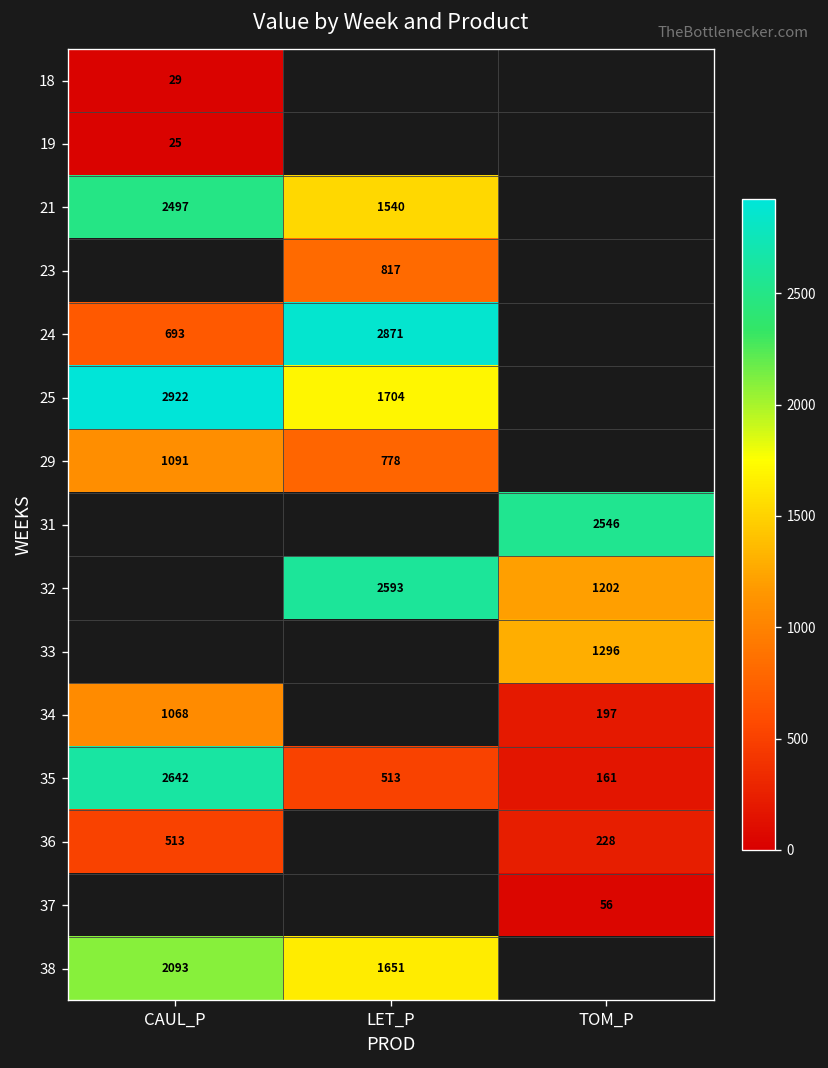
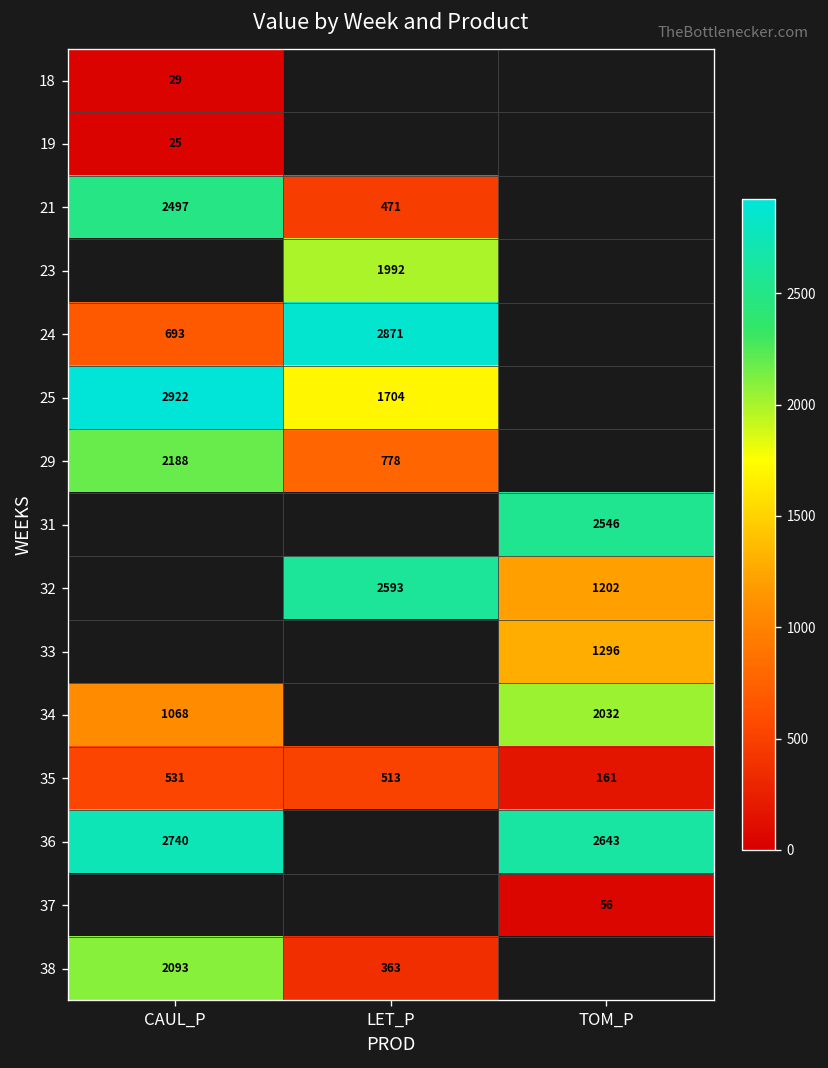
  {
    "18": {
      "CAUL_P": 29
    },
    "19": {
      "CAUL_P": 25
    },
    "21": {
      "CAUL_P": 2497,
-     "LET_P": 1540
+     "LET_P": 471
    },
    "23": {
-     "LET_P": 817
+     "LET_P": 1992
    },
    "24": {
      "CAUL_P": 693,
      "LET_P": 2871
    },
    "25": {
      "CAUL_P": 2922,
      "LET_P": 1704
    },
    "29": {
-     "CAUL_P": 1091,
+     "CAUL_P": 2188,
      "LET_P": 778
    },
    "31": {
      "TOM_P": 2546
    },
    "32": {
      "LET_P": 2593,
      "TOM_P": 1202
    },
    "33": {
      "TOM_P": 1296
    },
    "34": {
      "CAUL_P": 1068,
-     "TOM_P": 197
+     "TOM_P": 2032
    },
    "35": {
-     "CAUL_P": 2642,
+     "CAUL_P": 531,
      "LET_P": 513,
      "TOM_P": 161
    },
    "36": {
-     "CAUL_P": 513,
-     "TOM_P": 228
+     "CAUL_P": 2740,
+     "TOM_P": 2643
    },
    "37": {
      "TOM_P": 56
    },
    "38": {
      "CAUL_P": 2093,
-     "LET_P": 1651
+     "LET_P": 363
    }
  }
